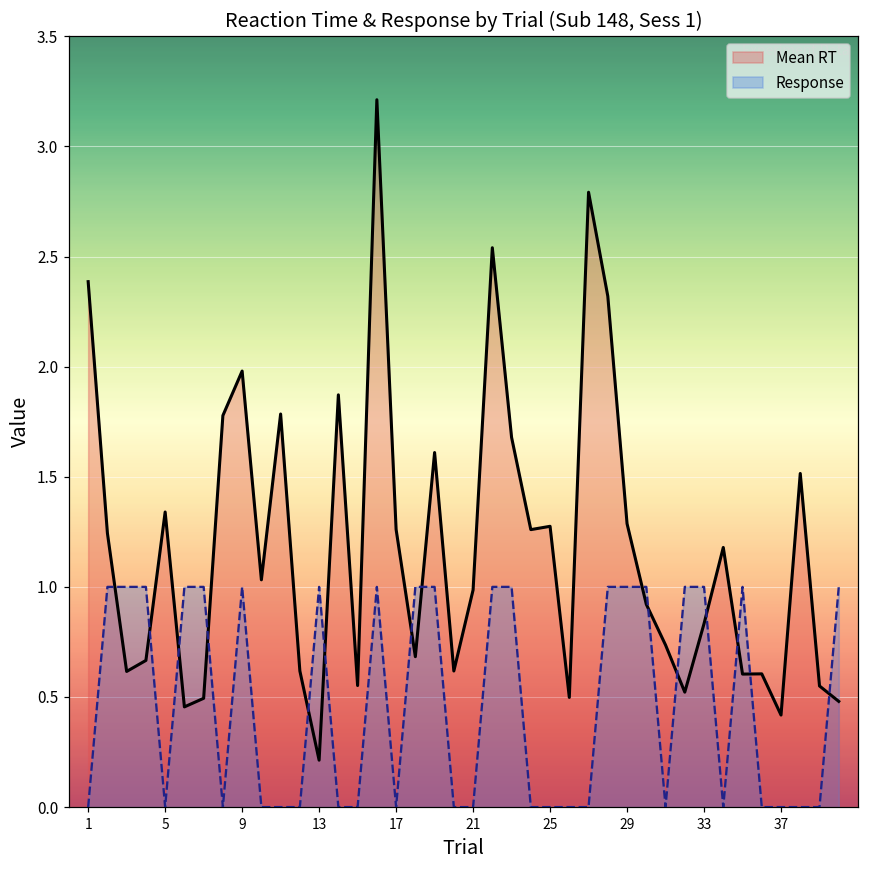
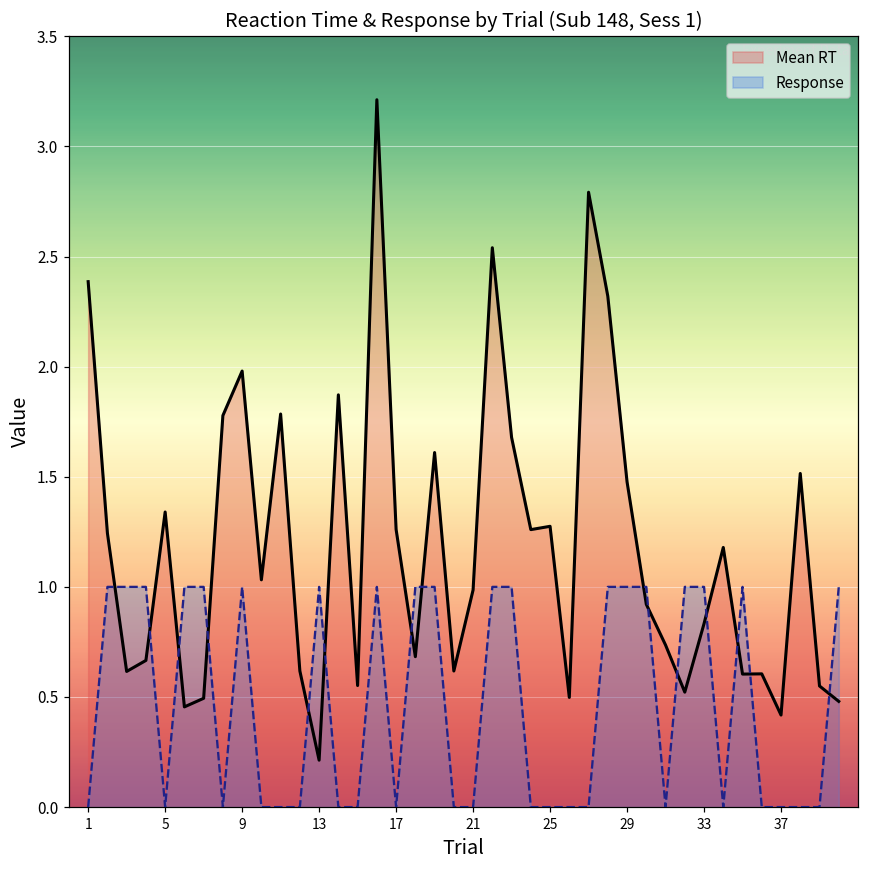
  {
    "Mean RT": {
      "1": 2.39,
      "5": 1.34,
      "9": 1.98,
      "13": 0.21,
      "17": 1.26,
      "21": 0.99,
      "25": 1.28,
-     "29": 1.29,
+     "29": 1.48,
      "33": 0.83,
      "37": 0.42
    },
    "Response": {
      "1": 0.00,
      "5": 0.00,
      "9": 1.00,
      "13": 1.00,
      "17": 0.00,
      "21": 0.00,
      "25": 0.00,
      "29": 1.00,
      "33": 1.00,
      "37": 0.00
    }
  }
